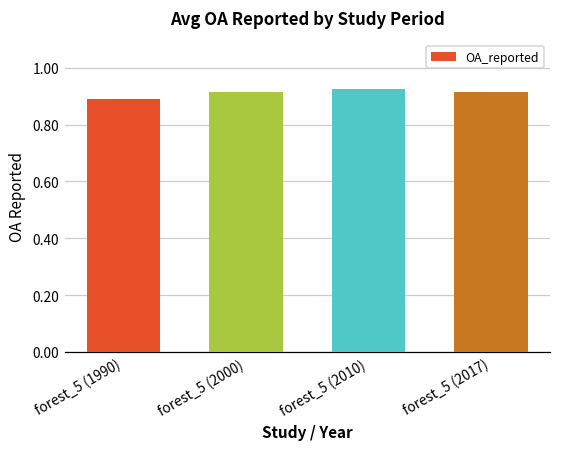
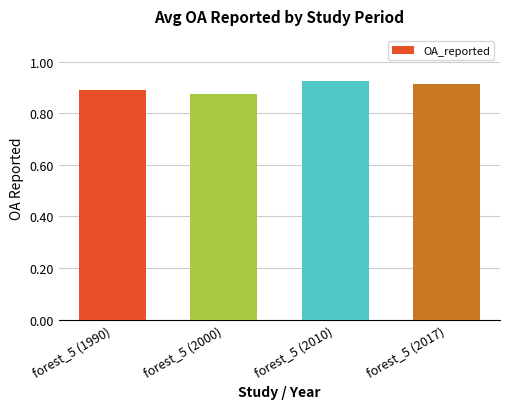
  {
    "forest_5 (1990)": 0.89,
-   "forest_5 (2000)": 0.92,
+   "forest_5 (2000)": 0.88,
    "forest_5 (2010)": 0.93,
    "forest_5 (2017)": 0.91
  }
